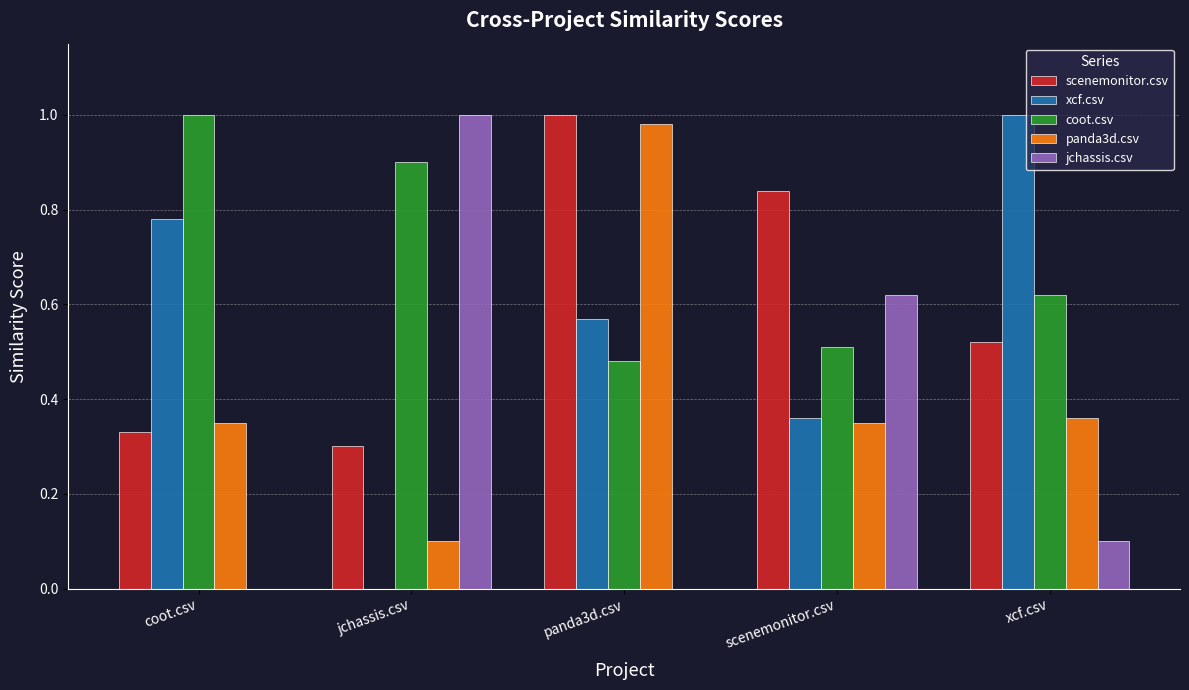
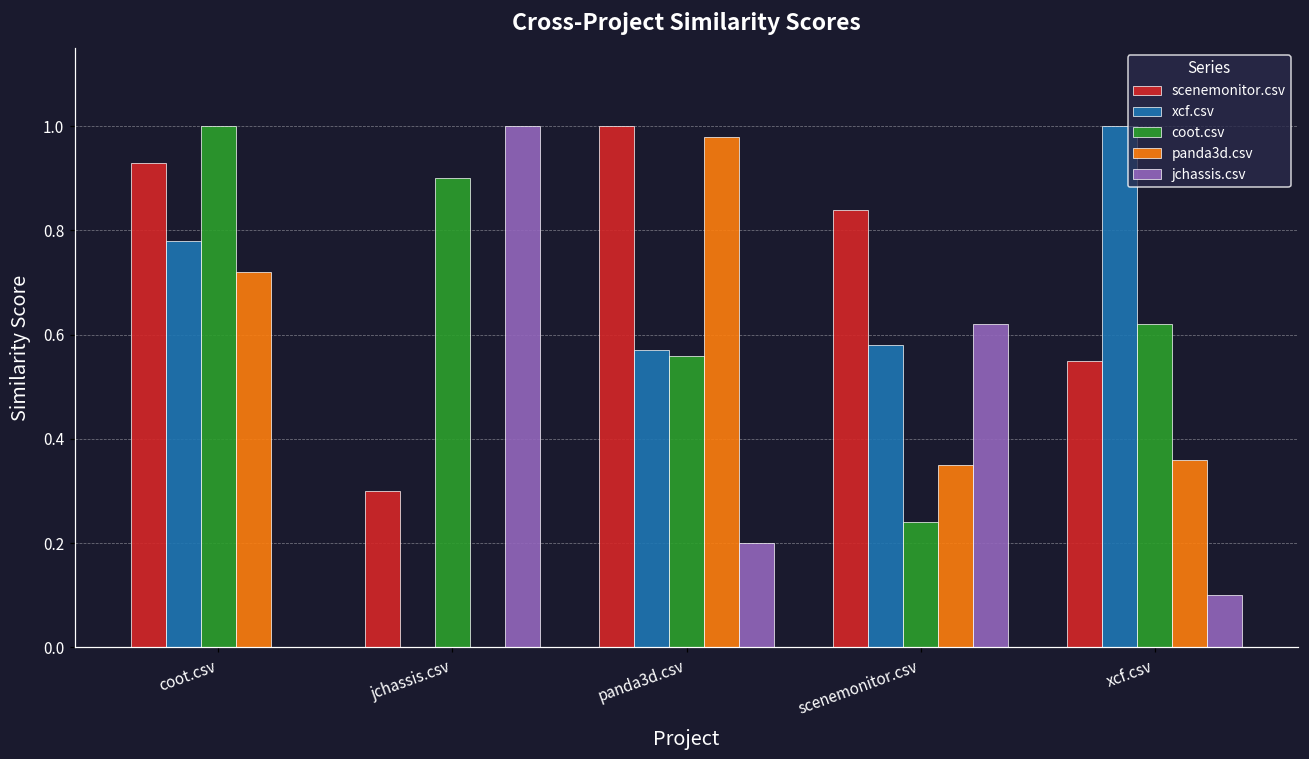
  {
    "scenemonitor.csv": {
-     "coot.csv": 0.33,
+     "coot.csv": 0.93,
      "jchassis.csv": 0.30,
      "panda3d.csv": 1.00,
      "scenemonitor.csv": 0.84,
-     "xcf.csv": 0.52
+     "xcf.csv": 0.55
    },
    "xcf.csv": {
      "coot.csv": 0.78,
      "jchassis.csv": 0.00,
      "panda3d.csv": 0.57,
-     "scenemonitor.csv": 0.36,
+     "scenemonitor.csv": 0.58,
      "xcf.csv": 1.00
    },
    "coot.csv": {
      "coot.csv": 1.00,
      "jchassis.csv": 0.90,
-     "panda3d.csv": 0.48,
-     "scenemonitor.csv": 0.51,
+     "panda3d.csv": 0.56,
+     "scenemonitor.csv": 0.24,
      "xcf.csv": 0.62
    },
    "panda3d.csv": {
-     "coot.csv": 0.35,
-     "jchassis.csv": 0.1,
+     "coot.csv": 0.72,
+     "jchassis.csv": 0.0,
      "panda3d.csv": 0.98,
      "scenemonitor.csv": 0.35,
      "xcf.csv": 0.36
    },
    "jchassis.csv": {
      "coot.csv": 0.0,
      "jchassis.csv": 1.0,
-     "panda3d.csv": 0.0,
+     "panda3d.csv": 0.2,
      "scenemonitor.csv": 0.62,
      "xcf.csv": 0.1
    }
  }
